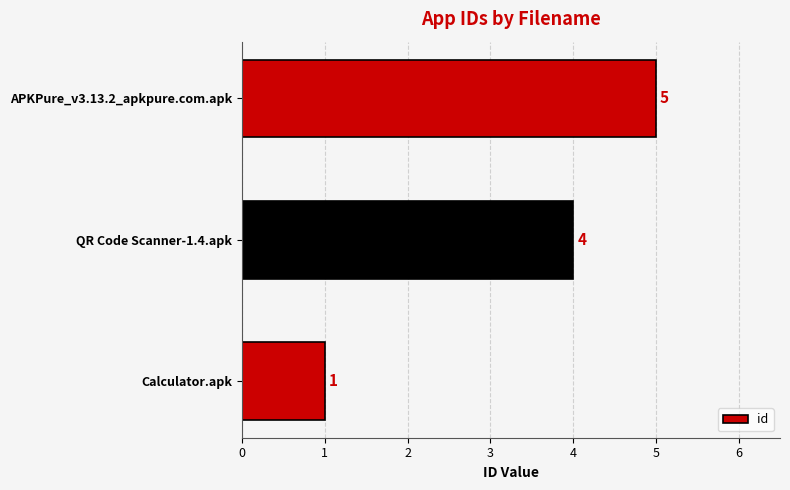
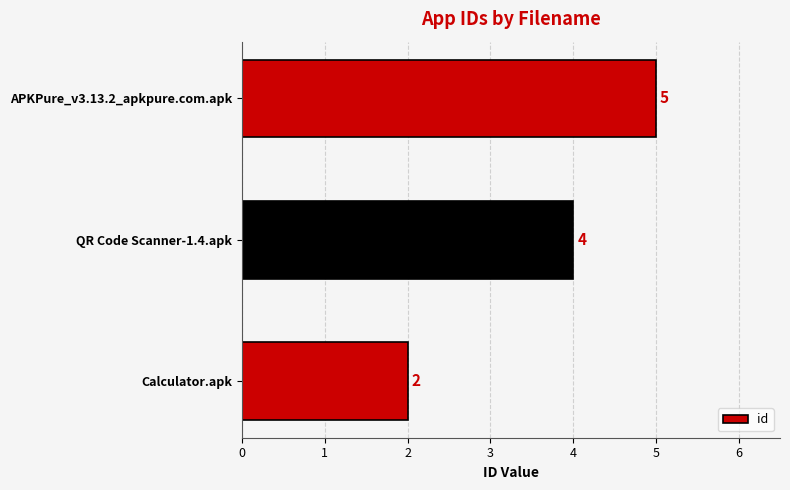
  {
    "APKPure_v3.13.2_apkpure.com.apk": 5,
    "QR Code Scanner-1.4.apk": 4,
-   "Calculator.apk": 1
+   "Calculator.apk": 2
  }
